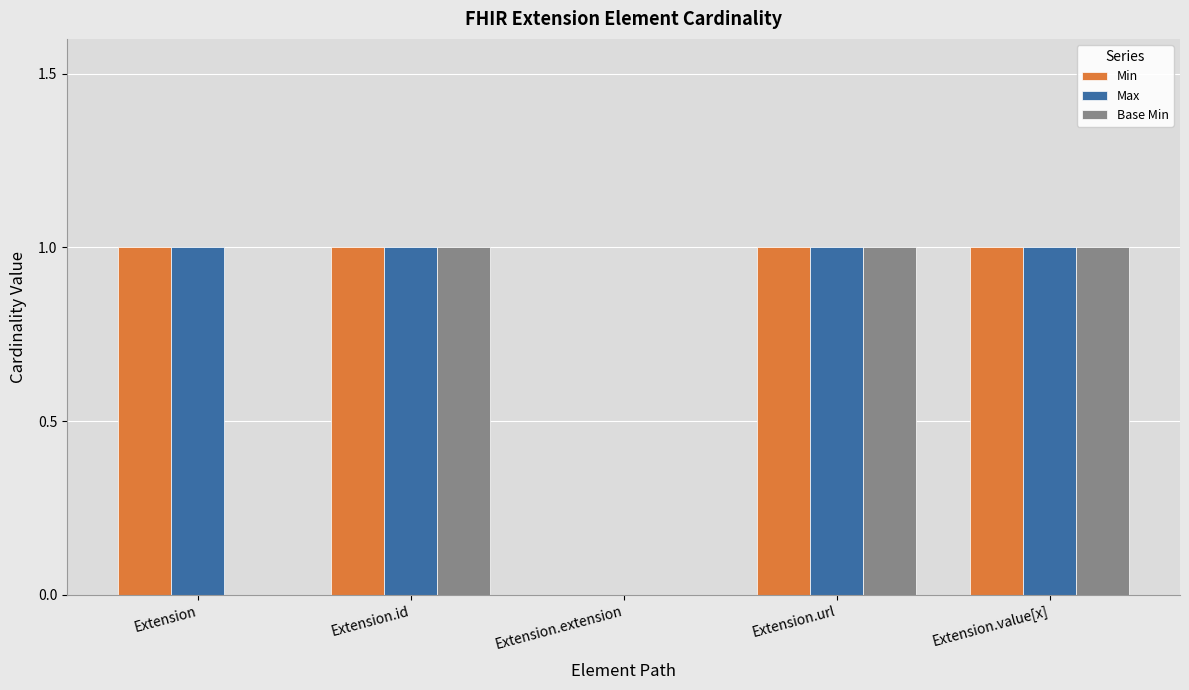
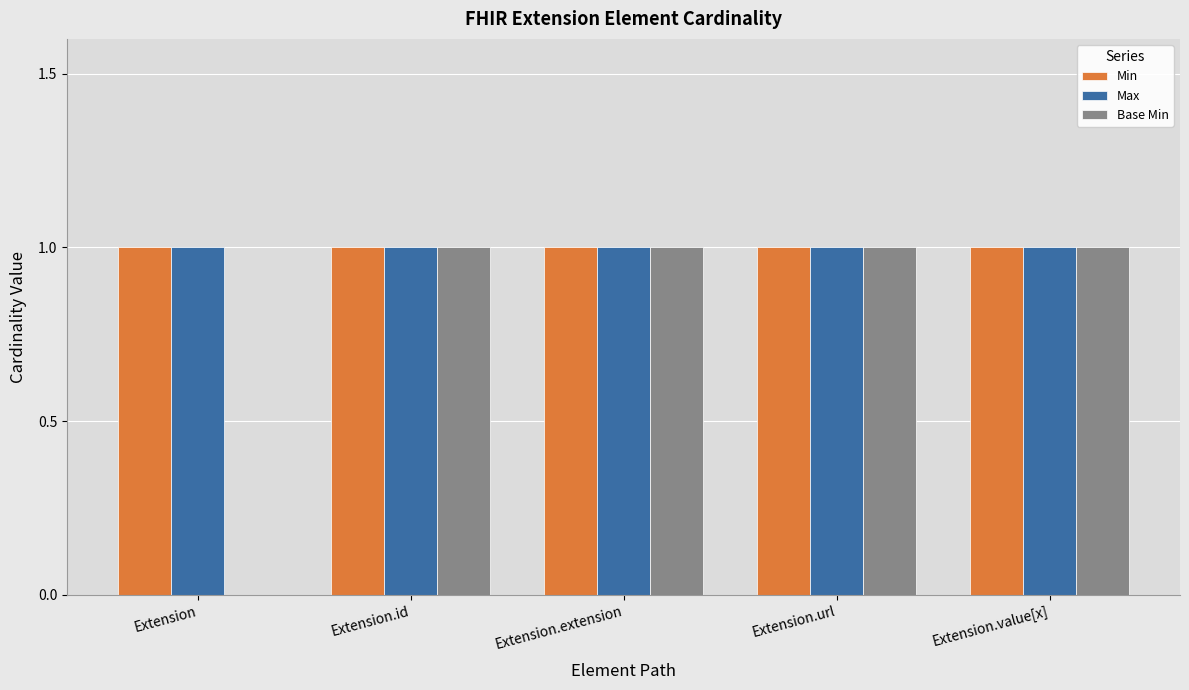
  {
    "Min": {
      "Extension": 1,
      "Extension.id": 1,
-     "Extension.extension": 0,
+     "Extension.extension": 1,
      "Extension.url": 1,
      "Extension.value[x]": 1
    },
    "Max": {
      "Extension": 1,
      "Extension.id": 1,
-     "Extension.extension": 0,
+     "Extension.extension": 1,
      "Extension.url": 1,
      "Extension.value[x]": 1
    },
    "Base Min": {
      "Extension": 0,
      "Extension.id": 1,
-     "Extension.extension": 0,
+     "Extension.extension": 1,
      "Extension.url": 1,
      "Extension.value[x]": 1
    }
  }
